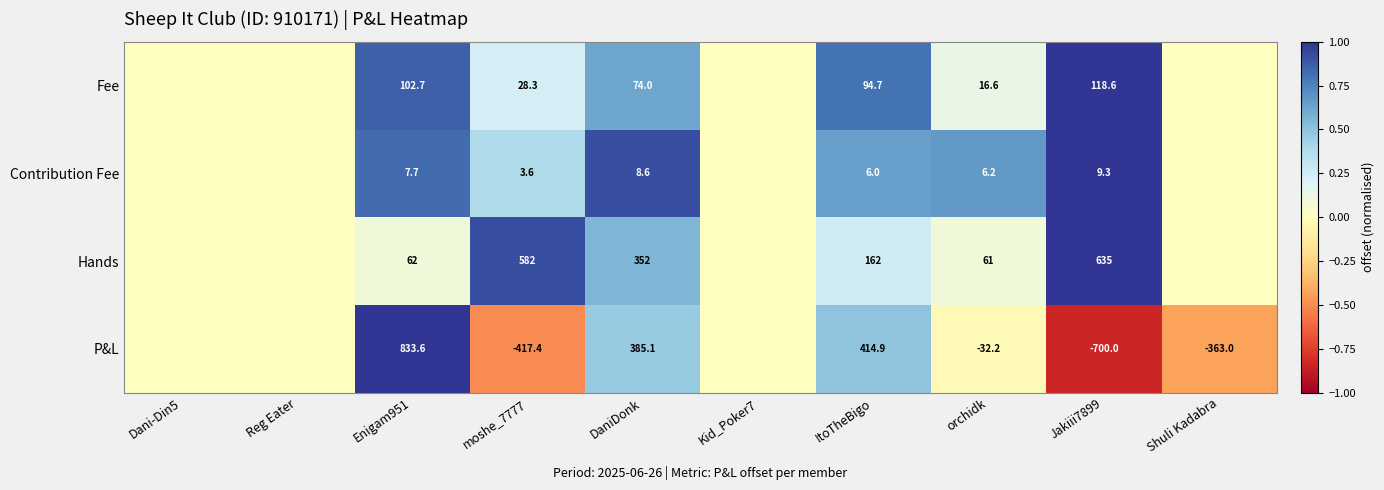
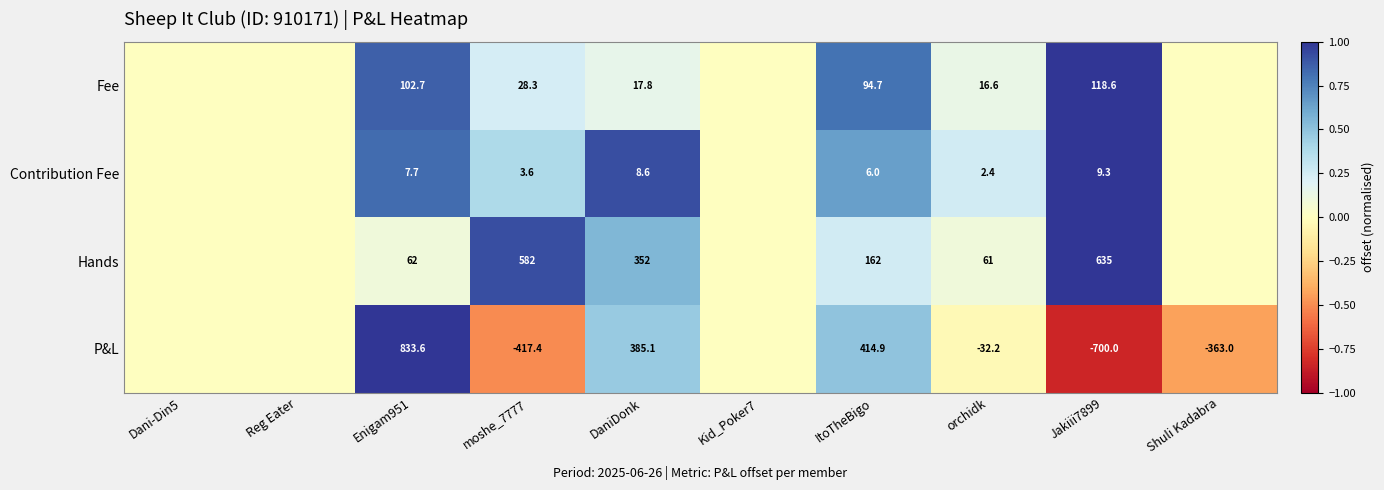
  {
    "Fee": {
      "Enigam951": 102.7,
      "moshe_7777": 28.3,
-     "DaniDonk": 74.0,
+     "DaniDonk": 17.8,
      "ItoTheBigo": 94.7,
      "orchidk": 16.6,
      "Jakiii7899": 118.6
    },
    "Contribution Fee": {
      "Enigam951": 7.7,
      "moshe_7777": 3.6,
      "DaniDonk": 8.6,
      "ItoTheBigo": 6.0,
-     "orchidk": 6.2,
+     "orchidk": 2.4,
      "Jakiii7899": 9.3
    },
    "Hands": {
      "Enigam951": 62,
      "moshe_7777": 582,
      "DaniDonk": 352,
      "ItoTheBigo": 162,
      "orchidk": 61,
      "Jakiii7899": 635
    },
    "P&L": {
      "Enigam951": 833.6,
      "moshe_7777": -417.4,
      "DaniDonk": 385.1,
      "ItoTheBigo": 414.9,
      "orchidk": -32.2,
      "Jakiii7899": -700.0,
      "Shuli Kadabra": -363.0
    }
  }
